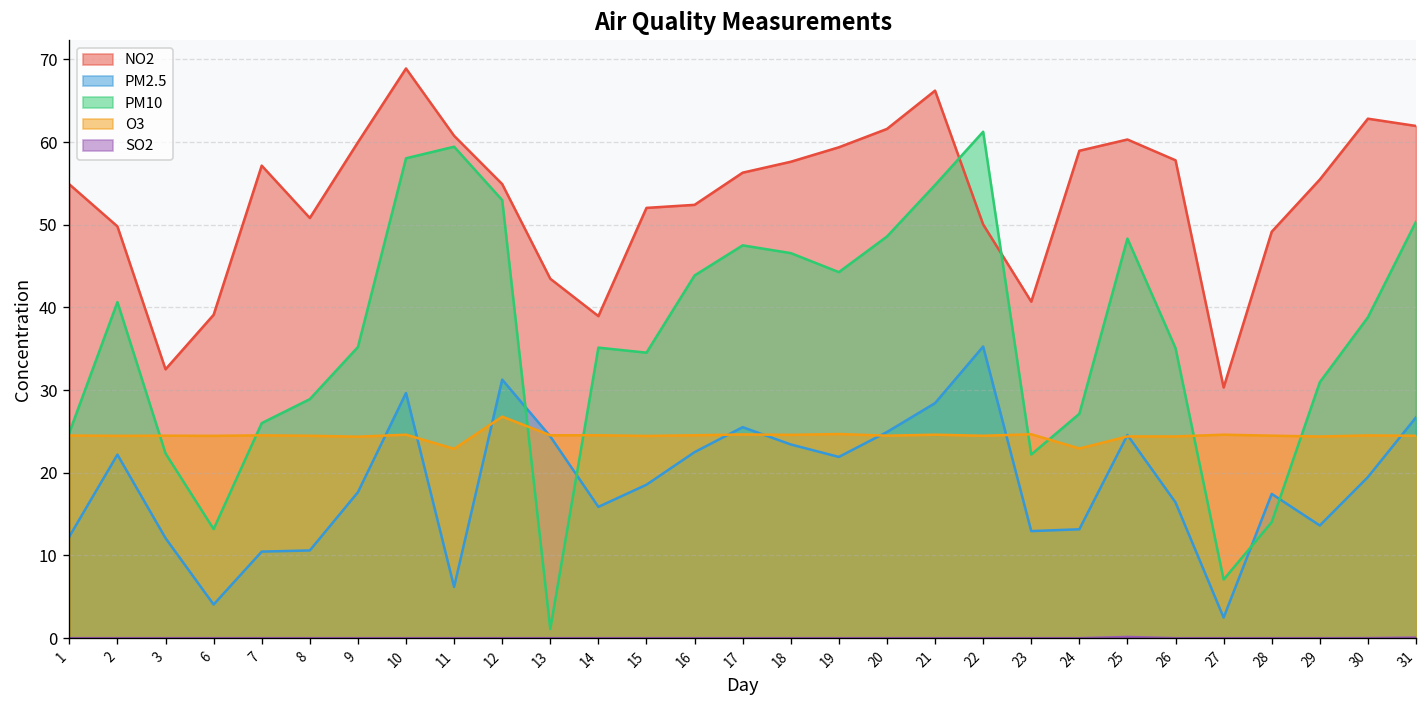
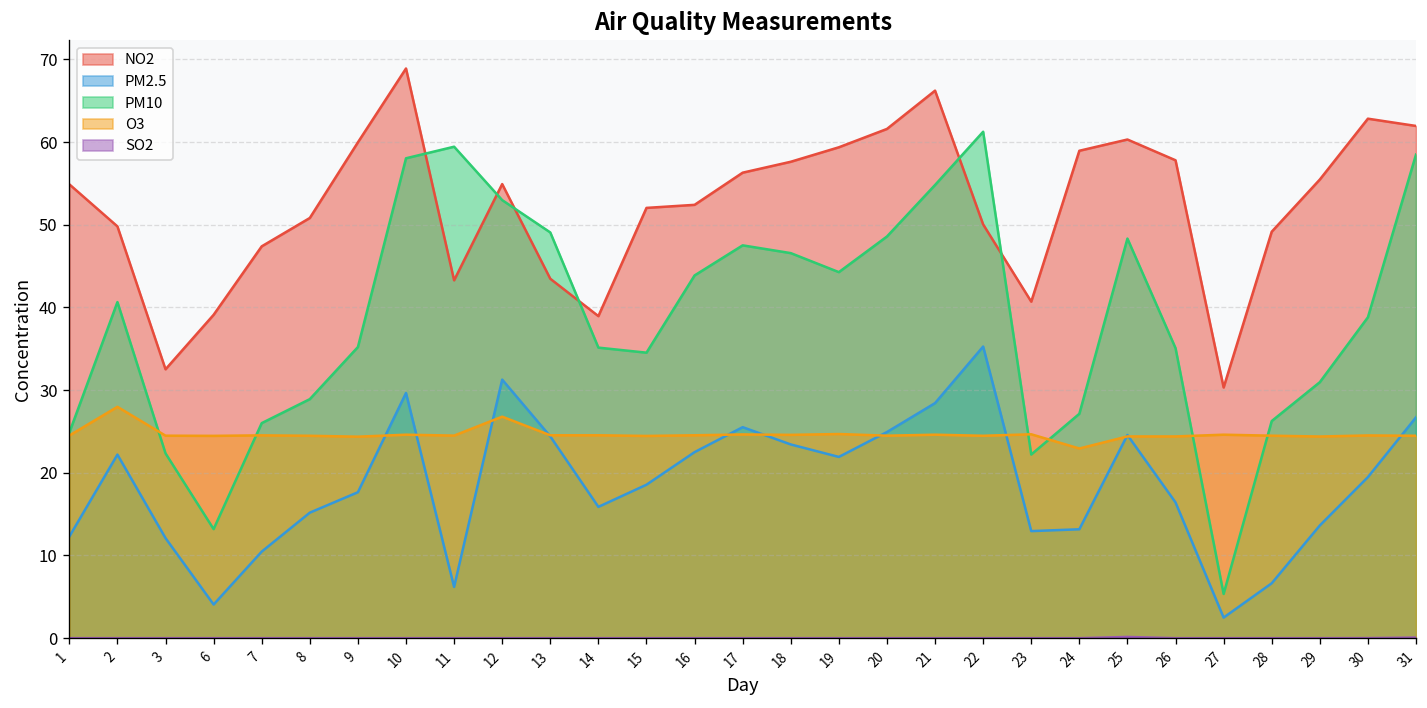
  {
    "NO2": {
      "1": 55,
      "2": 50,
      "3": 33,
      "6": 39,
-     "7": 57,
+     "7": 47,
      "8": 51,
      "9": 60,
      "10": 69,
-     "11": 61,
+     "11": 43,
      "12": 55,
      "13": 43,
      "14": 39,
      "15": 52,
      "16": 52,
      "17": 56,
      "18": 58,
      "19": 59,
      "20": 62,
      "21": 66,
      "22": 50,
      "23": 41,
      "24": 59,
      "25": 60,
      "26": 58,
      "27": 30,
      "28": 49,
      "29": 55,
      "30": 63,
      "31": 62
    },
    "PM2.5": {
      "1": 12,
      "2": 22,
      "3": 12,
      "6": 4,
      "7": 10,
-     "8": 11,
+     "8": 15,
      "9": 18,
      "10": 30,
      "11": 6,
      "12": 31,
      "14": 16,
      "15": 19,
      "16": 23,
      "17": 26,
      "18": 23,
      "19": 22,
      "20": 25,
      "21": 28,
      "22": 35,
      "23": 13,
      "24": 13,
      "26": 16,
      "27": 2,
-     "28": 17,
+     "28": 7,
      "29": 14,
      "30": 19,
      "31": 27
    },
    "PM10": {
      "2": 41,
      "3": 22,
      "6": 13,
      "7": 26,
      "8": 29,
      "9": 35,
      "10": 58,
      "11": 59,
      "12": 53,
-     "13": 1,
+     "13": 49,
      "14": 35,
      "15": 35,
      "16": 44,
      "17": 48,
      "18": 47,
      "19": 44,
      "20": 49,
      "21": 55,
      "22": 61,
      "23": 22,
      "24": 27,
      "25": 48,
      "26": 35,
-     "27": 7,
-     "28": 14,
+     "27": 5,
+     "28": 26,
      "29": 31,
      "30": 39,
-     "31": 50
+     "31": 58
    },
    "O3": {
-     "2": 24,
+     "2": 28,
      "3": 24,
      "6": 24,
      "7": 25,
      "8": 24,
      "9": 24,
      "10": 25,
-     "11": 23,
+     "11": 25,
      "12": 27,
      "14": 25,
      "15": 24,
      "16": 25,
      "17": 25,
      "18": 25,
      "19": 25,
      "20": 24,
      "21": 25,
      "22": 24,
      "23": 25,
      "24": 23,
      "26": 24,
      "27": 25,
      "28": 24,
      "29": 24,
      "30": 25,
      "31": 24
    },
    "SO2": {
      "1": 0,
      "2": 0,
      "3": 0,
      "6": 0,
      "7": 0,
      "8": 0,
      "9": 0,
      "10": 0,
      "11": 0,
      "12": 0,
      "13": 0,
      "14": 0,
      "15": 0,
      "16": 0,
      "17": 0,
      "18": 0,
      "19": 0,
      "20": 0,
      "21": 0,
      "22": 0,
      "23": 0,
      "24": 0,
      "25": 0,
      "26": 0,
      "27": 0,
      "28": 0,
      "29": 0,
      "30": 0,
      "31": 0
    }
  }
